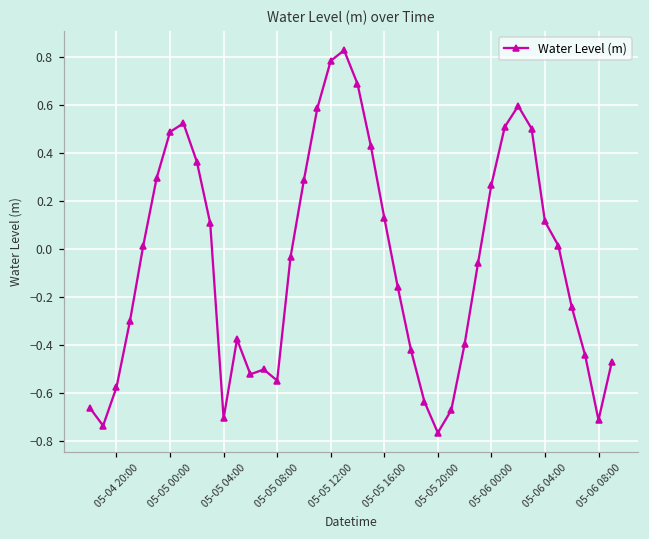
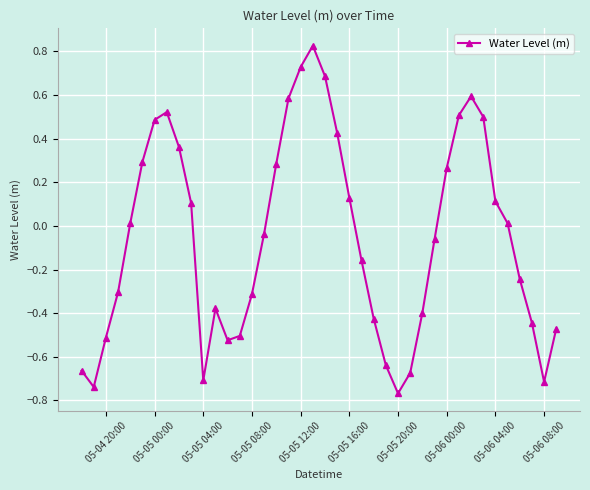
  {
-   "05-04 20:00": -0.58,
+   "05-04 20:00": -0.51,
    "05-05 00:00": 0.49,
    "05-05 04:00": -0.71,
-   "05-05 08:00": -0.55,
-   "05-05 12:00": 0.78,
+   "05-05 08:00": -0.31,
+   "05-05 12:00": 0.73,
    "05-05 16:00": 0.13,
    "05-05 20:00": -0.77,
    "05-06 00:00": 0.27,
    "05-06 04:00": 0.11,
    "05-06 08:00": -0.71
  }
